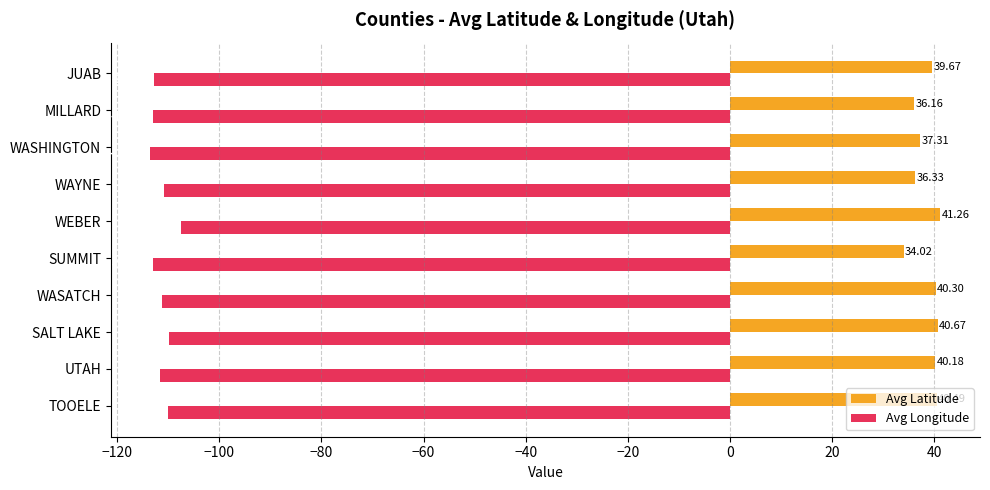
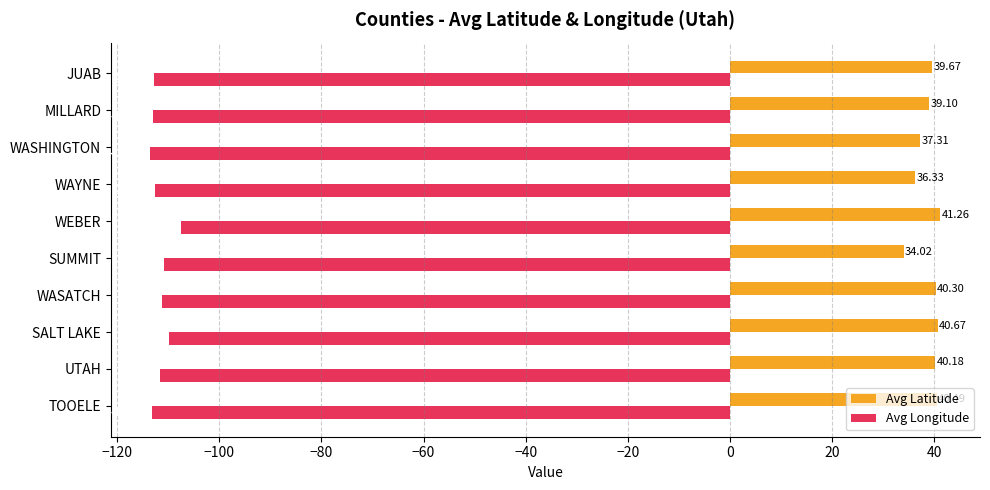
  {
    "Avg Latitude": {
      "JUAB": 39.67,
-     "MILLARD": 36.16,
+     "MILLARD": 39.10,
      "WASHINGTON": 37.31,
      "WAYNE": 36.33,
      "WEBER": 41.26,
      "SUMMIT": 34.02,
      "WASATCH": 40.30,
      "SALT LAKE": 40.67,
      "UTAH": 40.18
    },
    "Avg Longitude": {
      "JUAB": -113,
      "MILLARD": -113,
      "WASHINGTON": -113,
-     "WAYNE": -111,
+     "WAYNE": -113,
      "WEBER": -107,
-     "SUMMIT": -113,
+     "SUMMIT": -111,
      "WASATCH": -111,
      "SALT LAKE": -110,
      "UTAH": -112,
-     "TOOELE": -110
+     "TOOELE": -113
    }
  }
